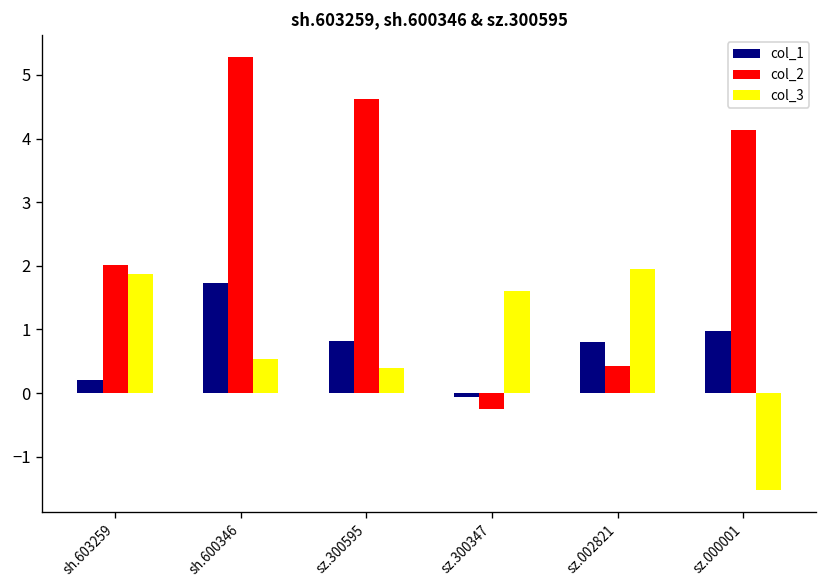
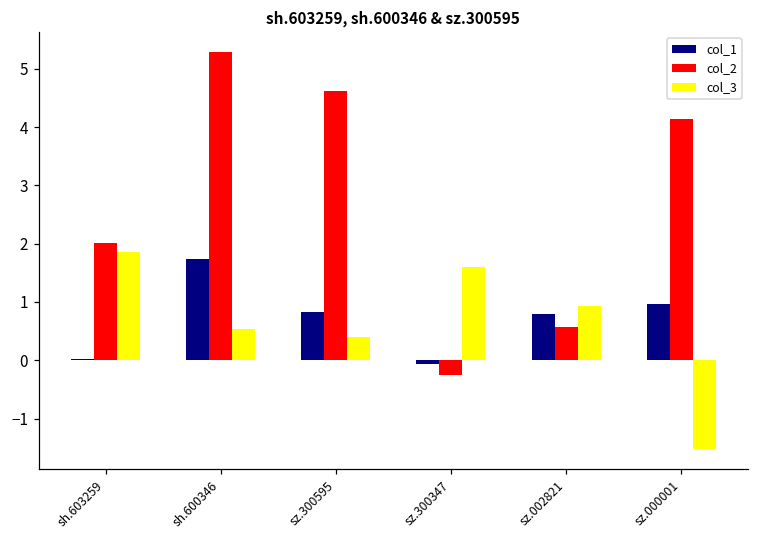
  {
    "col_1": {
-     "sh.603259": 0.2,
+     "sh.603259": 0.0,
      "sh.600346": 1.7,
      "sz.300595": 0.8,
      "sz.300347": -0.1,
      "sz.002821": 0.8,
      "sz.000001": 1.0
    },
    "col_2": {
      "sh.603259": 2.0,
      "sh.600346": 5.3,
      "sz.300595": 4.6,
      "sz.300347": -0.3,
-     "sz.002821": 0.4,
+     "sz.002821": 0.6,
      "sz.000001": 4.1
    },
    "col_3": {
      "sh.603259": 1.9,
      "sh.600346": 0.5,
      "sz.300595": 0.4,
      "sz.300347": 1.6,
-     "sz.002821": 1.9,
+     "sz.002821": 0.9,
      "sz.000001": -1.5
    }
  }
